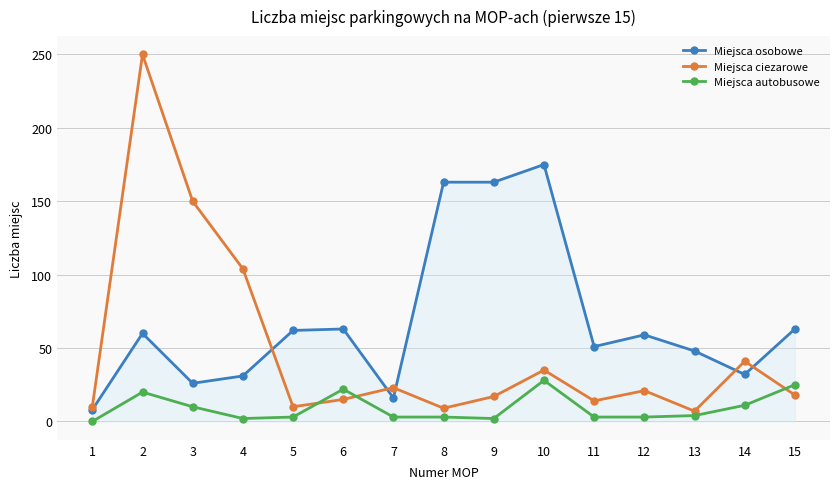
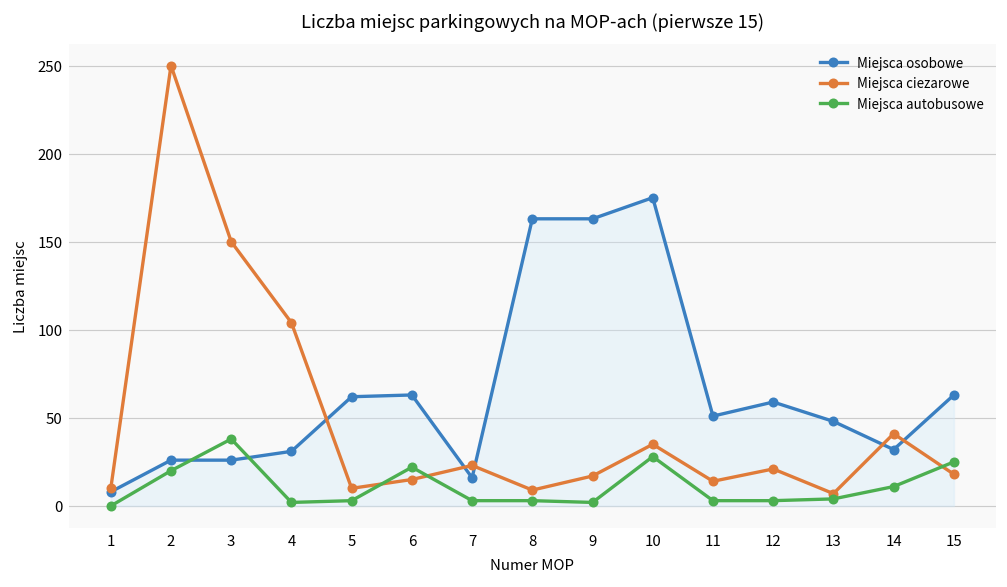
  {
    "Miejsca osobowe": {
      "1": 8,
-     "2": 60,
+     "2": 26,
      "3": 26,
      "4": 31,
      "5": 62,
      "6": 63,
      "7": 16,
      "8": 163,
      "9": 163,
      "10": 175,
      "11": 51,
      "12": 59,
      "13": 48,
      "14": 32,
      "15": 63
    },
    "Miejsca ciezarowe": {
      "1": 10,
      "2": 250,
      "3": 150,
      "4": 104,
      "5": 10,
      "6": 15,
      "7": 23,
      "8": 9,
      "9": 17,
      "10": 35,
      "11": 14,
      "12": 21,
      "13": 7,
      "14": 41,
      "15": 18
    },
    "Miejsca autobusowe": {
      "1": 0,
      "2": 20,
-     "3": 10,
+     "3": 38,
      "4": 2,
      "5": 3,
      "6": 22,
      "7": 3,
      "8": 3,
      "9": 2,
      "10": 28,
      "11": 3,
      "12": 3,
      "13": 4,
      "14": 11,
      "15": 25
    }
  }
